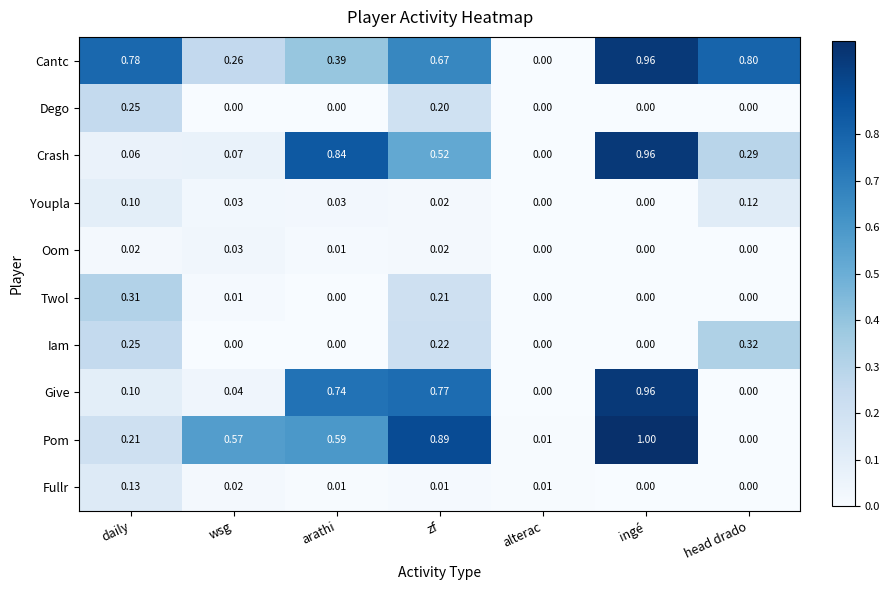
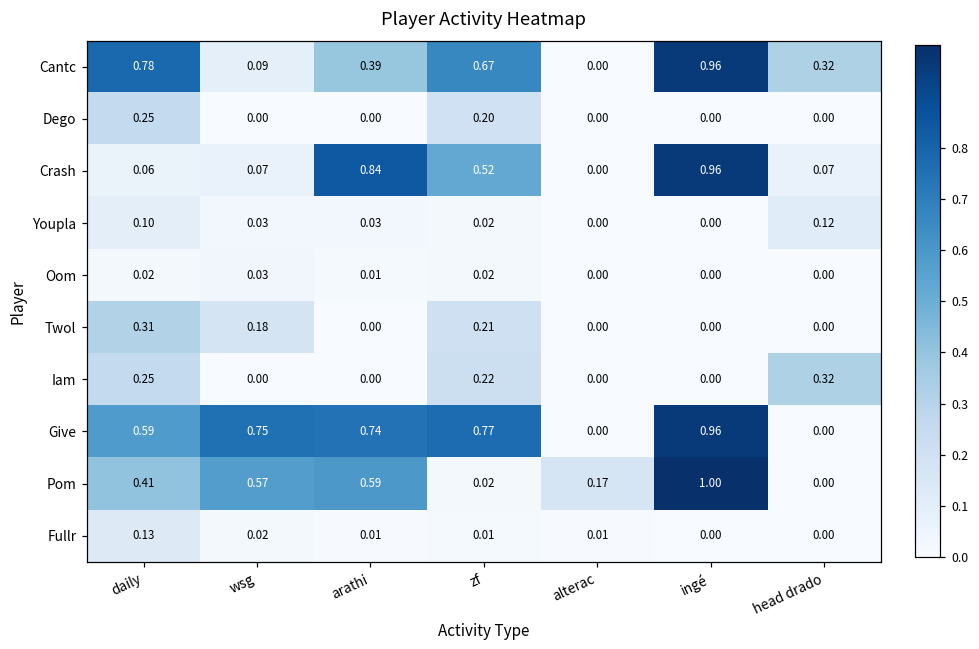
  {
    "Cantc": {
      "daily": 0.78,
-     "wsg": 0.26,
+     "wsg": 0.09,
      "arathi": 0.39,
      "zf": 0.67,
      "alterac": 0.00,
      "ingé": 0.96,
-     "head drado": 0.80
+     "head drado": 0.32
    },
    "Dego": {
      "daily": 0.25,
      "wsg": 0.00,
      "arathi": 0.00,
      "zf": 0.20,
      "alterac": 0.00,
      "ingé": 0.00,
      "head drado": 0.00
    },
    "Crash": {
      "daily": 0.06,
      "wsg": 0.07,
      "arathi": 0.84,
      "zf": 0.52,
      "alterac": 0.00,
      "ingé": 0.96,
-     "head drado": 0.29
+     "head drado": 0.07
    },
    "Youpla": {
      "daily": 0.10,
      "wsg": 0.03,
      "arathi": 0.03,
      "zf": 0.02,
      "alterac": 0.00,
      "ingé": 0.00,
      "head drado": 0.12
    },
    "Oom": {
      "daily": 0.02,
      "wsg": 0.03,
      "arathi": 0.01,
      "zf": 0.02,
      "alterac": 0.00,
      "ingé": 0.00,
      "head drado": 0.00
    },
    "Twol": {
      "daily": 0.31,
-     "wsg": 0.01,
+     "wsg": 0.18,
      "arathi": 0.00,
      "zf": 0.21,
      "alterac": 0.00,
      "ingé": 0.00,
      "head drado": 0.00
    },
    "Iam": {
      "daily": 0.25,
      "wsg": 0.00,
      "arathi": 0.00,
      "zf": 0.22,
      "alterac": 0.00,
      "ingé": 0.00,
      "head drado": 0.32
    },
    "Give": {
-     "daily": 0.10,
-     "wsg": 0.04,
+     "daily": 0.59,
+     "wsg": 0.75,
      "arathi": 0.74,
      "zf": 0.77,
      "alterac": 0.00,
      "ingé": 0.96,
      "head drado": 0.00
    },
    "Pom": {
-     "daily": 0.21,
+     "daily": 0.41,
      "wsg": 0.57,
      "arathi": 0.59,
-     "zf": 0.89,
-     "alterac": 0.01,
+     "zf": 0.02,
+     "alterac": 0.17,
      "ingé": 1.00,
      "head drado": 0.00
    },
    "Fullr": {
      "daily": 0.13,
      "wsg": 0.02,
      "arathi": 0.01,
      "zf": 0.01,
      "alterac": 0.01,
      "ingé": 0.00,
      "head drado": 0.00
    }
  }
